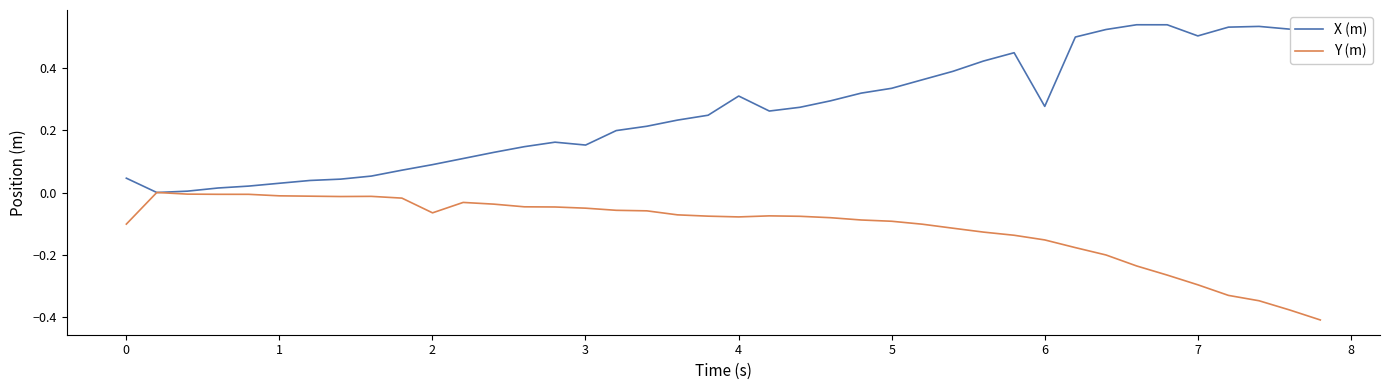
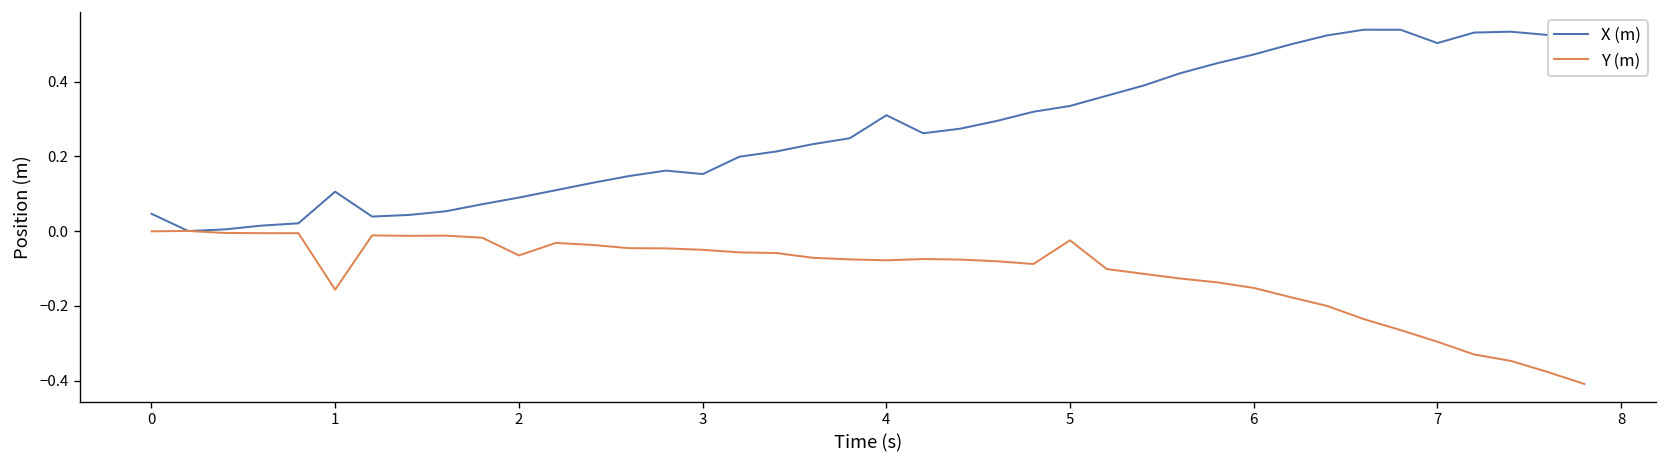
  {
    "X (m)": {
      "0": 0.05,
-     "1": 0.03,
+     "1": 0.11,
      "2": 0.09,
      "3": 0.15,
      "4": 0.31,
      "5": 0.33,
-     "6": 0.28,
+     "6": 0.47,
      "7": 0.50
    },
    "Y (m)": {
-     "0": -0.10,
-     "1": -0.01,
+     "0": 0.00,
+     "1": -0.16,
      "2": -0.07,
      "3": -0.05,
      "4": -0.08,
-     "5": -0.09,
+     "5": -0.02,
      "6": -0.15,
      "7": -0.30
    }
  }
